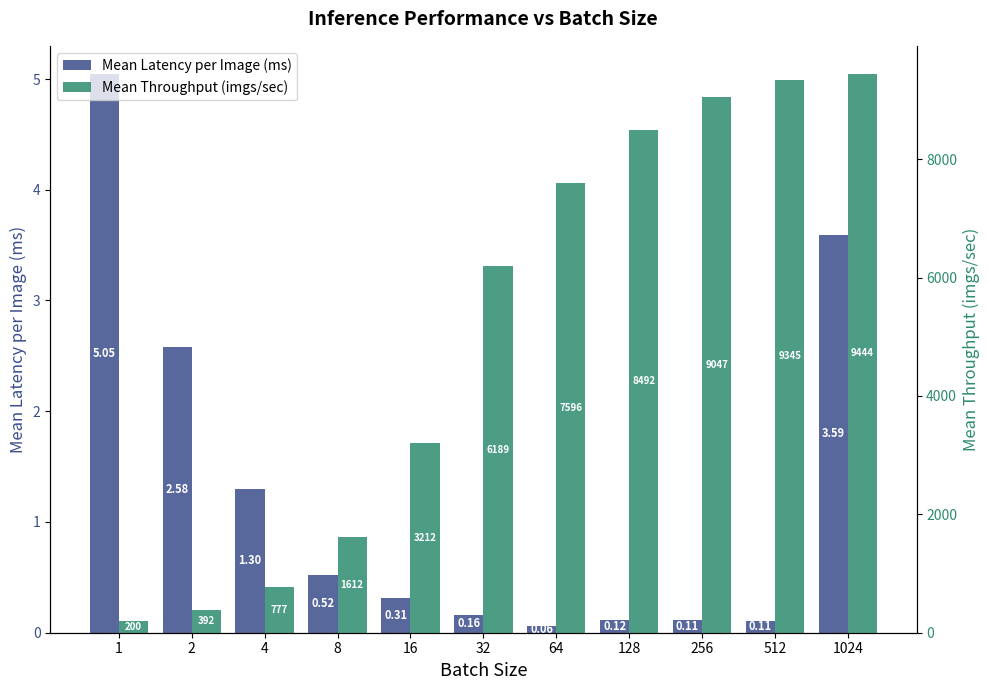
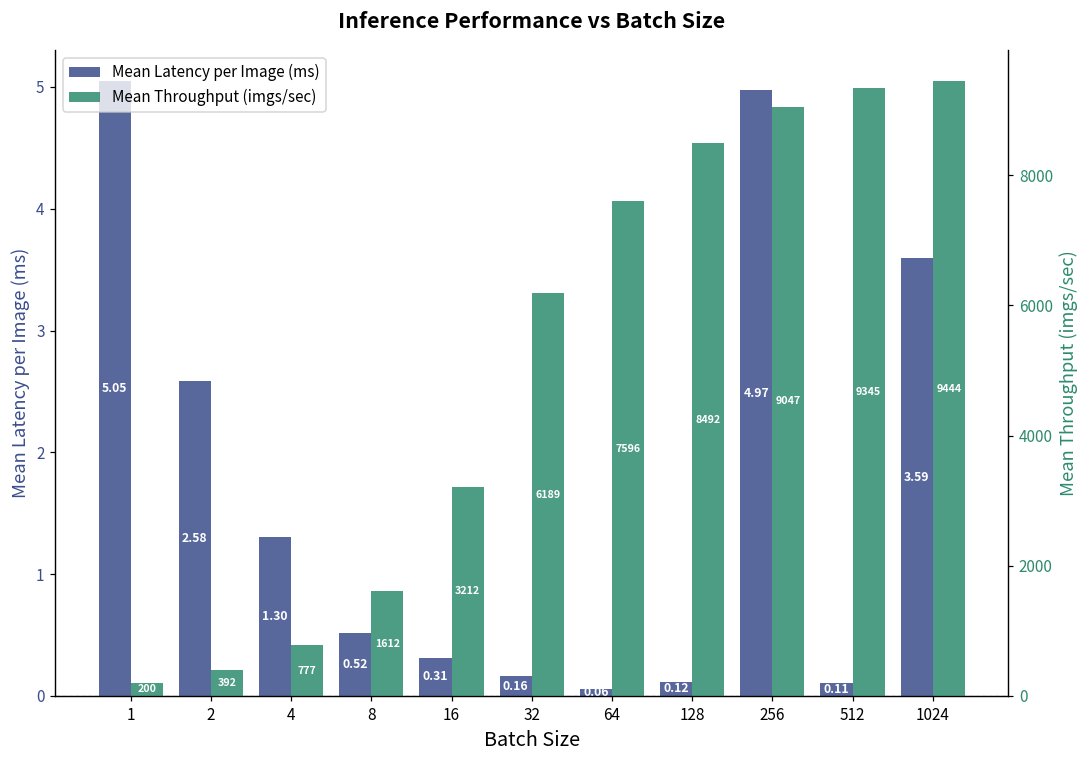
  {
    "Mean Latency per Image (ms)": {
      "2": 2.58,
      "4": 1.30,
      "8": 0.52,
      "16": 0.31,
      "32": 0.16,
      "128": 0.12,
-     "256": 0.11,
+     "256": 4.97,
      "512": 0.11,
      "1024": 3.59
    },
    "Mean Throughput (imgs/sec)": {
      "1": 200,
      "2": 392,
      "4": 777,
      "8": 1612,
      "16": 3212,
      "32": 6189,
      "64": 7596,
      "128": 8492,
      "256": 9047,
      "512": 9345,
      "1024": 9444
    }
  }
